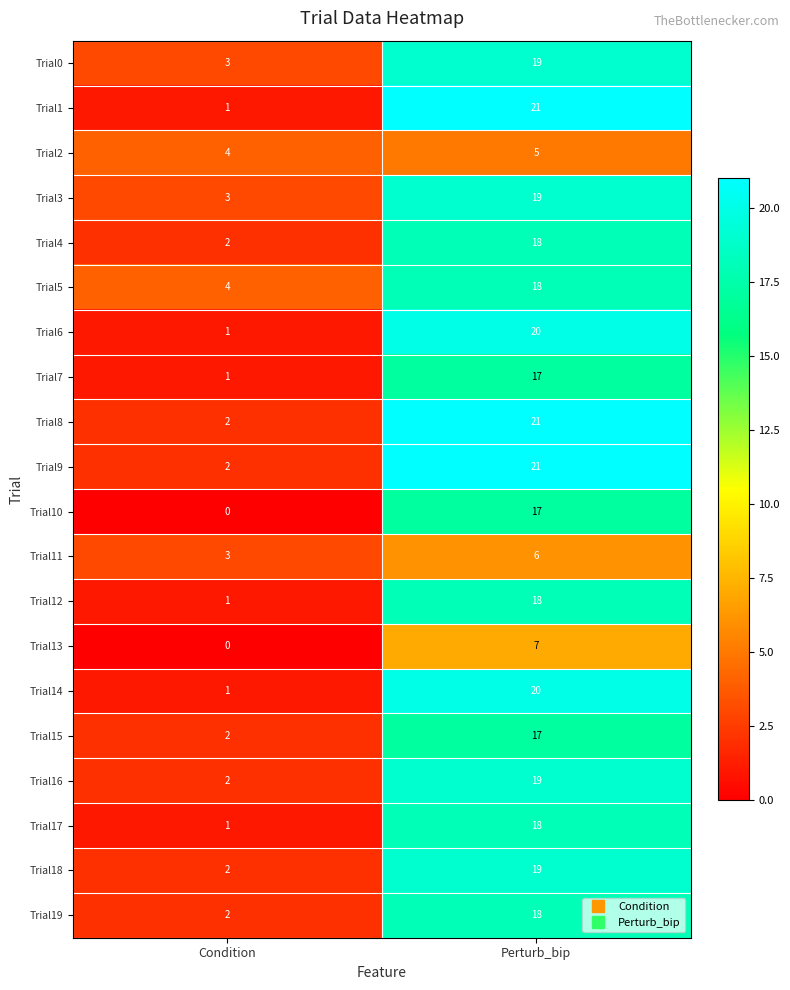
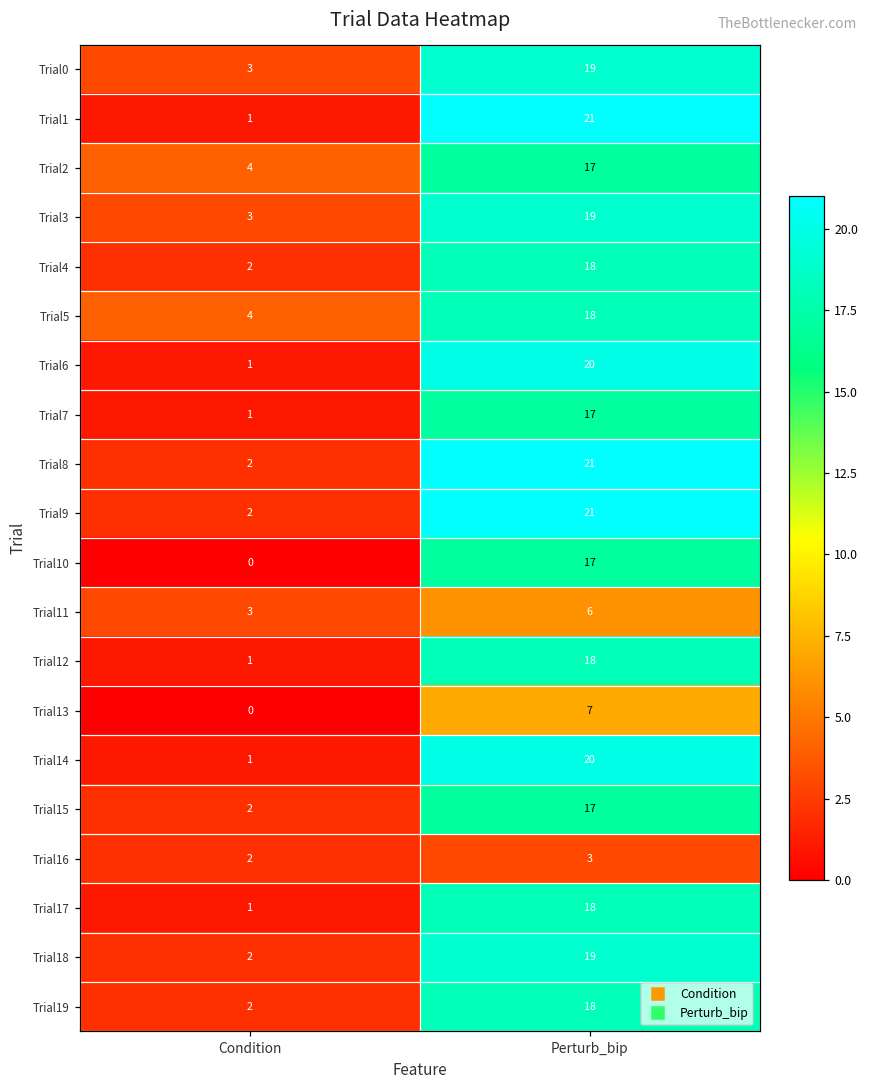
  {
    "Trial0": {
      "Condition": 3,
      "Perturb_bip": 19
    },
    "Trial1": {
      "Condition": 1,
      "Perturb_bip": 21
    },
    "Trial2": {
      "Condition": 4,
-     "Perturb_bip": 5
+     "Perturb_bip": 17
    },
    "Trial3": {
      "Condition": 3,
      "Perturb_bip": 19
    },
    "Trial4": {
      "Condition": 2,
      "Perturb_bip": 18
    },
    "Trial5": {
      "Condition": 4,
      "Perturb_bip": 18
    },
    "Trial6": {
      "Condition": 1,
      "Perturb_bip": 20
    },
    "Trial7": {
      "Condition": 1,
      "Perturb_bip": 17
    },
    "Trial8": {
      "Condition": 2,
      "Perturb_bip": 21
    },
    "Trial9": {
      "Condition": 2,
      "Perturb_bip": 21
    },
    "Trial10": {
      "Condition": 0,
      "Perturb_bip": 17
    },
    "Trial11": {
      "Condition": 3,
      "Perturb_bip": 6
    },
    "Trial12": {
      "Condition": 1,
      "Perturb_bip": 18
    },
    "Trial13": {
      "Condition": 0,
      "Perturb_bip": 7
    },
    "Trial14": {
      "Condition": 1,
      "Perturb_bip": 20
    },
    "Trial15": {
      "Condition": 2,
      "Perturb_bip": 17
    },
    "Trial16": {
      "Condition": 2,
-     "Perturb_bip": 19
+     "Perturb_bip": 3
    },
    "Trial17": {
      "Condition": 1,
      "Perturb_bip": 18
    },
    "Trial18": {
      "Condition": 2,
      "Perturb_bip": 19
    },
    "Trial19": {
      "Condition": 2,
      "Perturb_bip": 18
    }
  }
